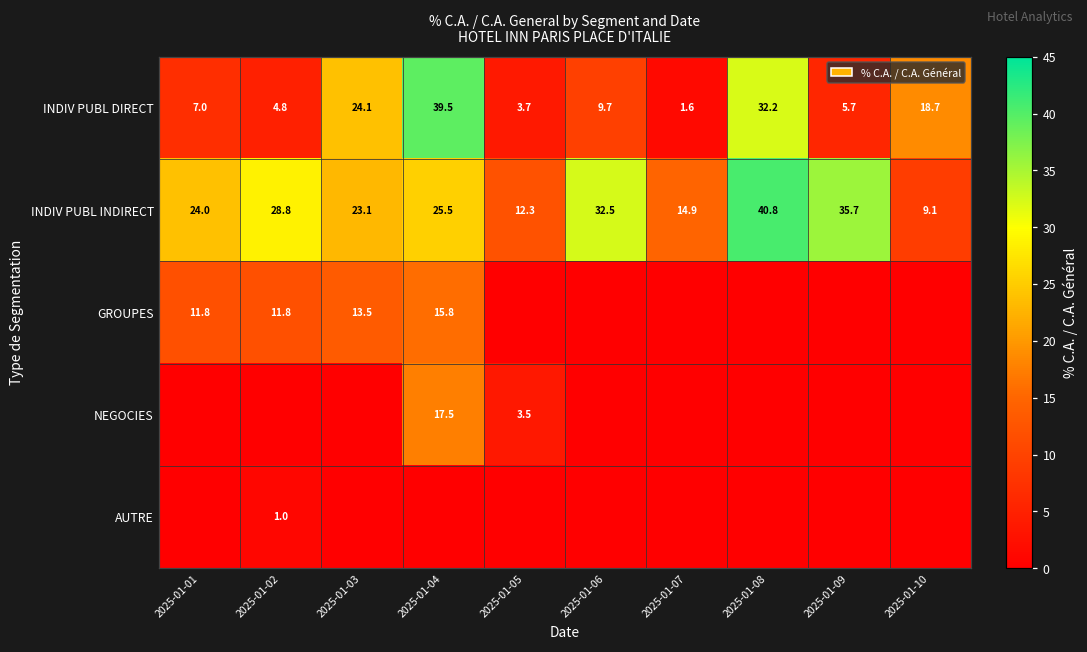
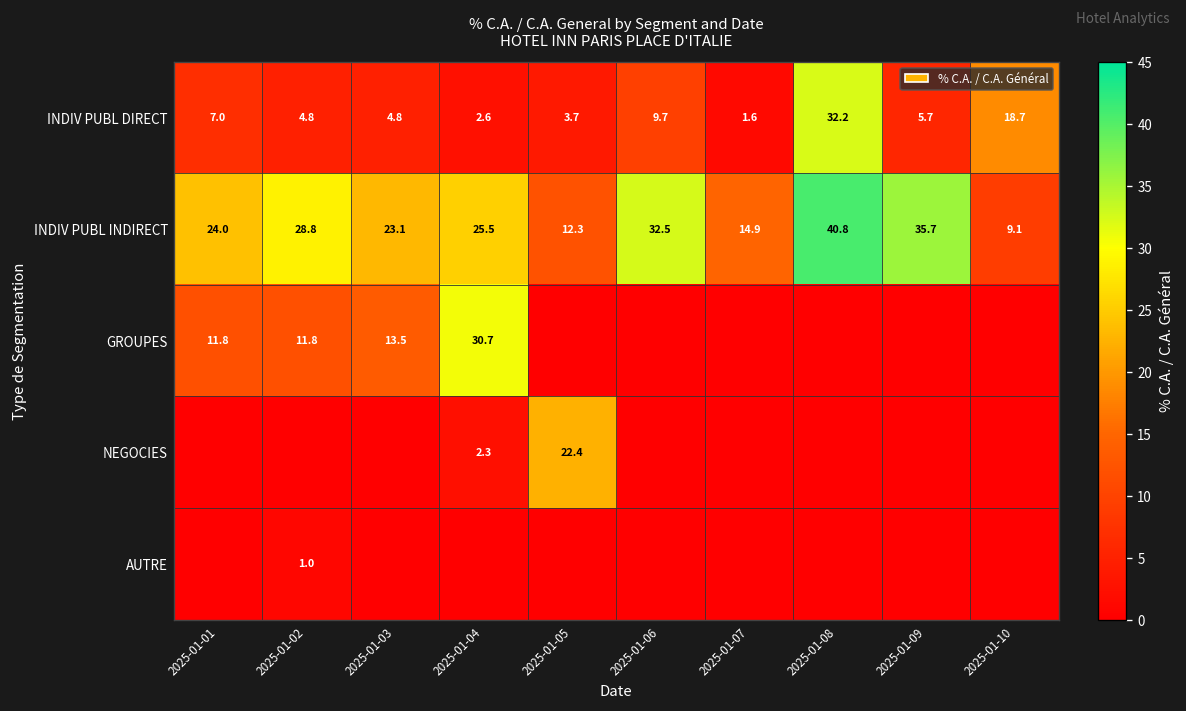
  {
    "INDIV PUBL DIRECT": {
      "2025-01-01": 7.0,
      "2025-01-02": 4.8,
-     "2025-01-03": 24.1,
-     "2025-01-04": 39.5,
+     "2025-01-03": 4.8,
+     "2025-01-04": 2.6,
      "2025-01-05": 3.7,
      "2025-01-06": 9.7,
      "2025-01-07": 1.6,
      "2025-01-08": 32.2,
      "2025-01-09": 5.7,
      "2025-01-10": 18.7
    },
    "INDIV PUBL INDIRECT": {
      "2025-01-01": 24.0,
      "2025-01-02": 28.8,
      "2025-01-03": 23.1,
      "2025-01-04": 25.5,
      "2025-01-05": 12.3,
      "2025-01-06": 32.5,
      "2025-01-07": 14.9,
      "2025-01-08": 40.8,
      "2025-01-09": 35.7,
      "2025-01-10": 9.1
    },
    "GROUPES": {
      "2025-01-01": 11.8,
      "2025-01-02": 11.8,
      "2025-01-03": 13.5,
-     "2025-01-04": 15.8
+     "2025-01-04": 30.7
    },
    "NEGOCIES": {
-     "2025-01-04": 17.5,
-     "2025-01-05": 3.5
+     "2025-01-04": 2.3,
+     "2025-01-05": 22.4
    },
    "AUTRE": {
      "2025-01-02": 1.0
    }
  }
